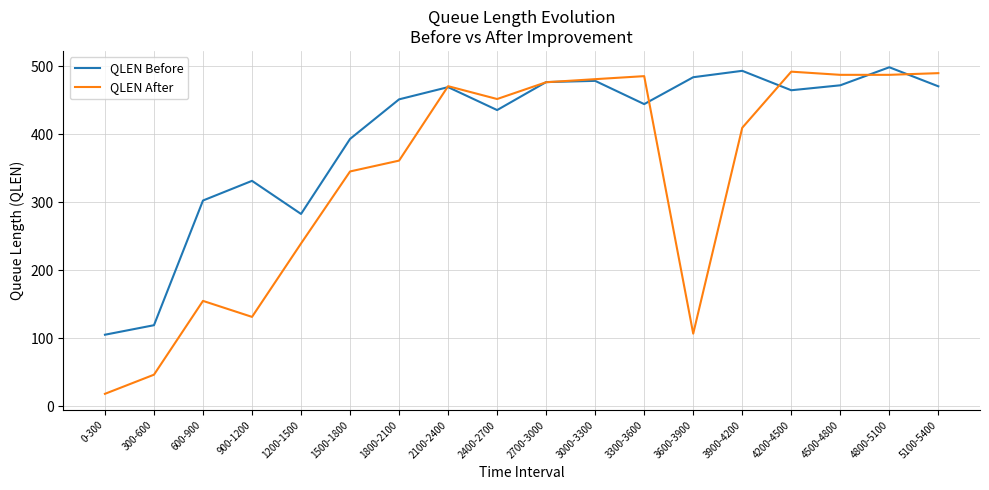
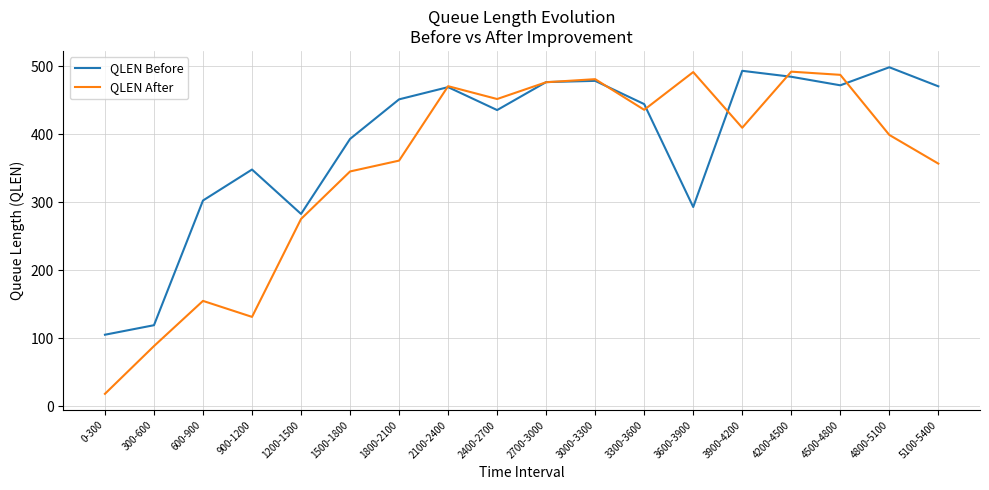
  {
    "QLEN Before": {
      "0-300": 110,
      "300-600": 120,
      "600-900": 300,
-     "900-1200": 330,
+     "900-1200": 350,
      "1200-1500": 280,
      "1500-1800": 390,
      "1800-2100": 450,
      "2400-2700": 440,
      "3300-3600": 440,
-     "3600-3900": 480,
+     "3600-3900": 290,
      "3900-4200": 490,
-     "4200-4500": 460,
+     "4200-4500": 480,
      "4500-4800": 470,
      "4800-5100": 500,
      "5100-5400": 470
    },
    "QLEN After": {
      "0-300": 20,
-     "300-600": 50,
+     "300-600": 90,
      "600-900": 150,
      "900-1200": 130,
-     "1200-1500": 240,
+     "1200-1500": 280,
      "1500-1800": 350,
      "1800-2100": 360,
      "2400-2700": 450,
-     "3300-3600": 490,
-     "3600-3900": 110,
+     "3300-3600": 440,
+     "3600-3900": 490,
      "3900-4200": 410,
      "4200-4500": 490,
      "4500-4800": 490,
-     "4800-5100": 490,
-     "5100-5400": 490
+     "4800-5100": 400,
+     "5100-5400": 360
    }
  }
